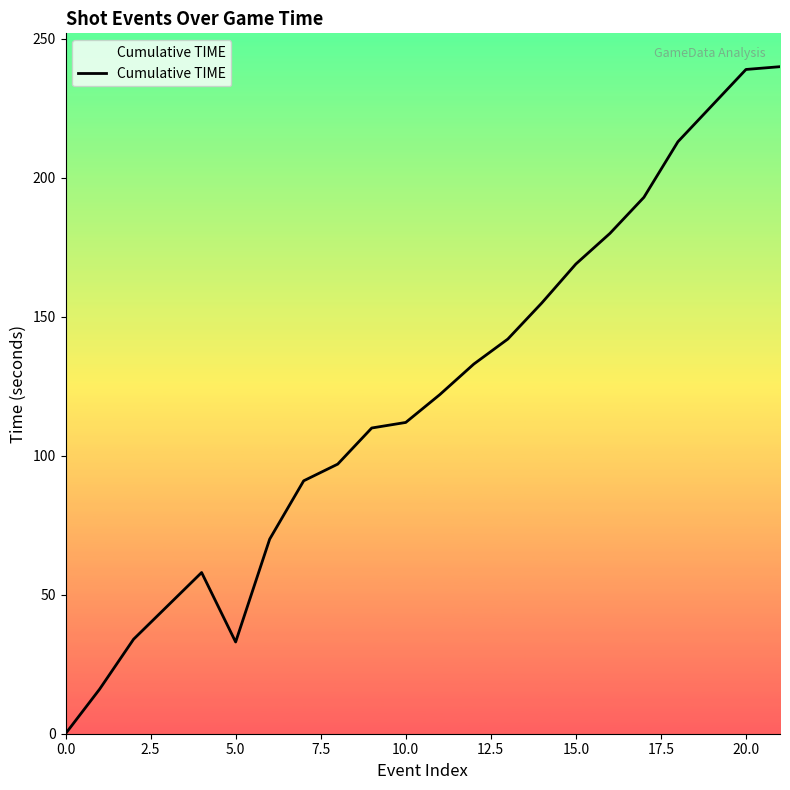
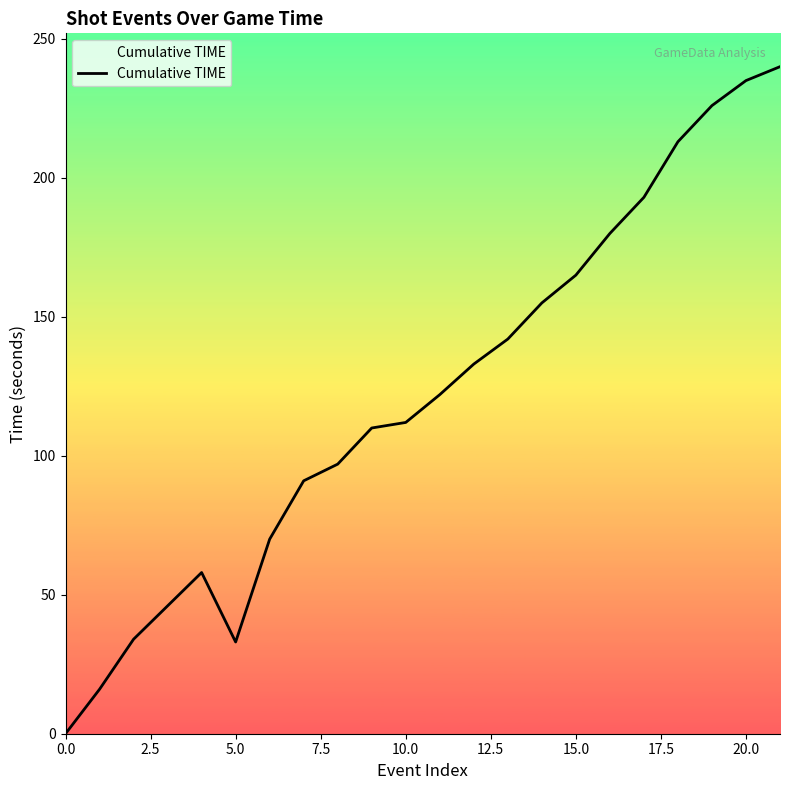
  {
    "0.0": 0,
    "5.0": 33,
    "10.0": 112,
-   "15.0": 169,
-   "20.0": 239
+   "15.0": 165,
+   "20.0": 235
  }
